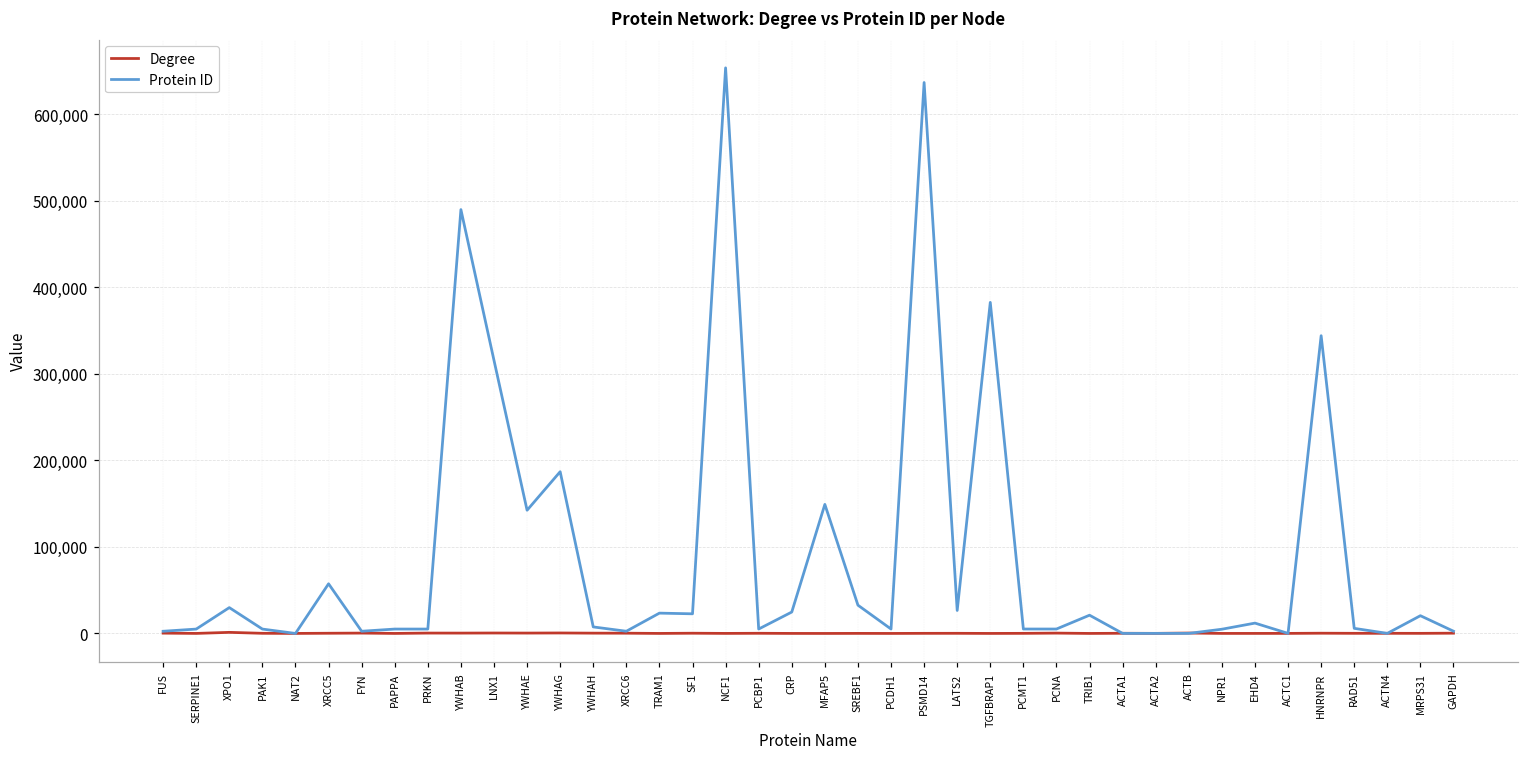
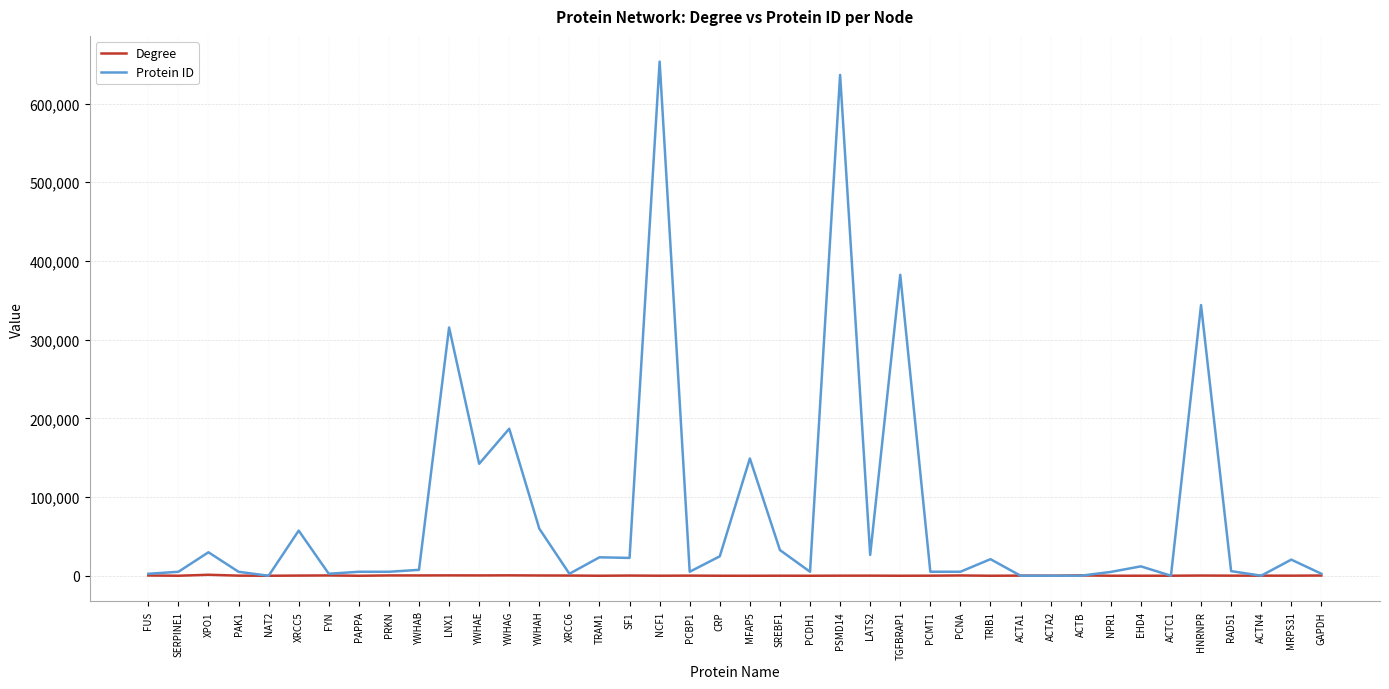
  {
    "Degree": {
      "SERPINE1": "0",
      "XPO1": "0",
      "PAK1": "0",
      "XRCC5": "0",
      "PAPPA": "0",
      "PRKN": "0",
      "YWHAB": "0",
      "LNX1": "0",
      "YWHAE": "0",
      "YWHAG": "0",
      "YWHAH": "0",
      "TRAM1": "0",
      "SF1": "0",
      "NCF1": "0",
      "PCBP1": "0",
      "CRP": "0",
      "MFAP5": "0",
      "SREBF1": "0",
      "PCDH1": "0",
      "PSMD14": "0",
      "LATS2": "0",
      "TGFBRAP1": "0",
      "PCMT1": "0",
      "PCNA": "0",
      "TRIB1": "0",
      "NPR1": "0",
      "EHD4": "0",
      "HNRNPR": "0",
      "RAD51": "0",
      "MRPS31": "0"
    },
    "Protein ID": {
      "SERPINE1": "10,000",
      "XPO1": "30,000",
      "PAK1": "10,000",
      "XRCC5": "60,000",
      "PAPPA": "10,000",
      "PRKN": "10,000",
-     "YWHAB": "490,000",
+     "YWHAB": "10,000",
      "LNX1": "320,000",
      "YWHAE": "140,000",
      "YWHAG": "190,000",
-     "YWHAH": "10,000",
+     "YWHAH": "60,000",
      "TRAM1": "20,000",
      "SF1": "20,000",
      "NCF1": "650,000",
      "PCBP1": "10,000",
      "CRP": "20,000",
      "MFAP5": "150,000",
      "SREBF1": "30,000",
      "PCDH1": "10,000",
      "PSMD14": "640,000",
      "LATS2": "30,000",
      "TGFBRAP1": "380,000",
      "PCMT1": "10,000",
      "PCNA": "10,000",
      "TRIB1": "20,000",
      "NPR1": "0",
      "EHD4": "10,000",
      "HNRNPR": "340,000",
      "RAD51": "10,000",
      "MRPS31": "20,000"
    }
  }
